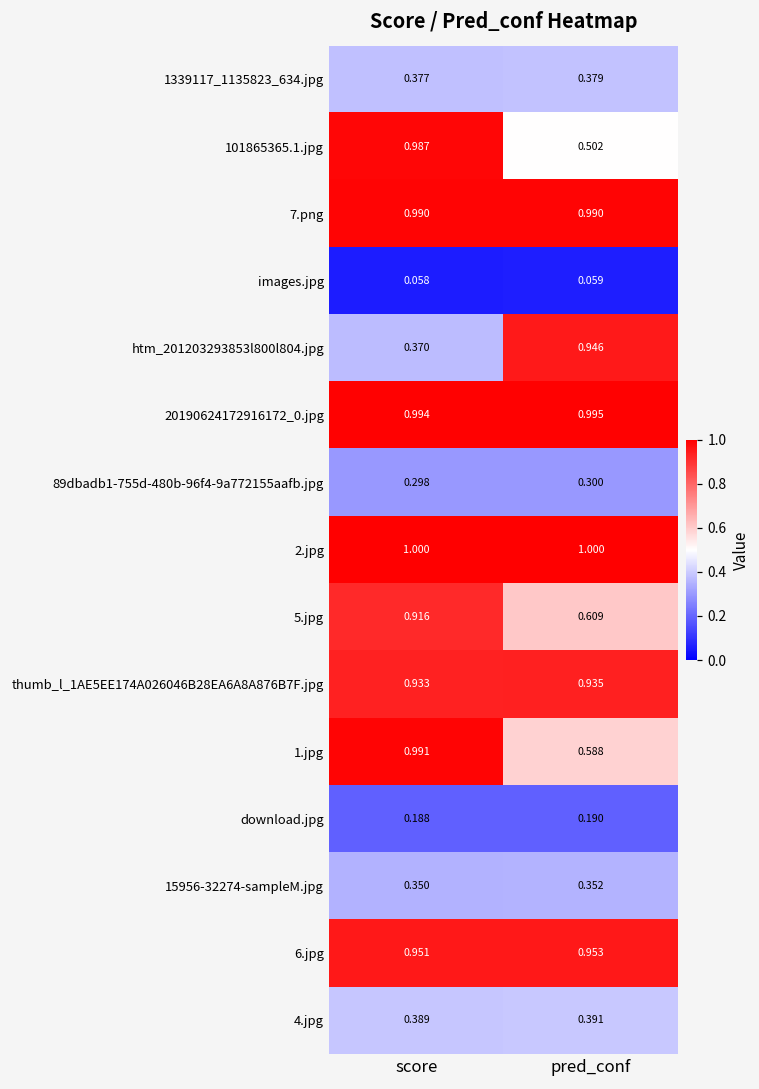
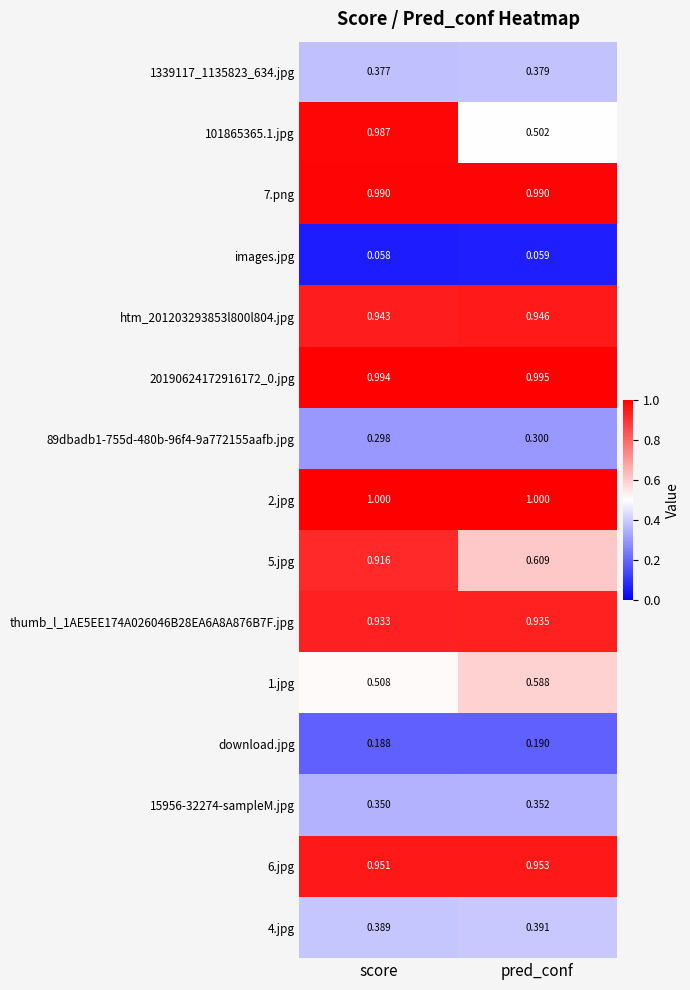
  {
    "1339117_1135823_634.jpg": {
      "score": 0.377,
      "pred_conf": 0.379
    },
    "101865365.1.jpg": {
      "score": 0.987,
      "pred_conf": 0.502
    },
    "7.png": {
      "score": 0.990,
      "pred_conf": 0.990
    },
    "images.jpg": {
      "score": 0.058,
      "pred_conf": 0.059
    },
    "htm_201203293853l800l804.jpg": {
-     "score": 0.370,
+     "score": 0.943,
      "pred_conf": 0.946
    },
    "20190624172916172_0.jpg": {
      "score": 0.994,
      "pred_conf": 0.995
    },
    "89dbadb1-755d-480b-96f4-9a772155aafb.jpg": {
      "score": 0.298,
      "pred_conf": 0.300
    },
    "2.jpg": {
      "score": 1.000,
      "pred_conf": 1.000
    },
    "5.jpg": {
      "score": 0.916,
      "pred_conf": 0.609
    },
    "thumb_l_1AE5EE174A026046B28EA6A8A876B7F.jpg": {
      "score": 0.933,
      "pred_conf": 0.935
    },
    "1.jpg": {
-     "score": 0.991,
+     "score": 0.508,
      "pred_conf": 0.588
    },
    "download.jpg": {
      "score": 0.188,
      "pred_conf": 0.190
    },
    "15956-32274-sampleM.jpg": {
      "score": 0.350,
      "pred_conf": 0.352
    },
    "6.jpg": {
      "score": 0.951,
      "pred_conf": 0.953
    },
    "4.jpg": {
      "score": 0.389,
      "pred_conf": 0.391
    }
  }
